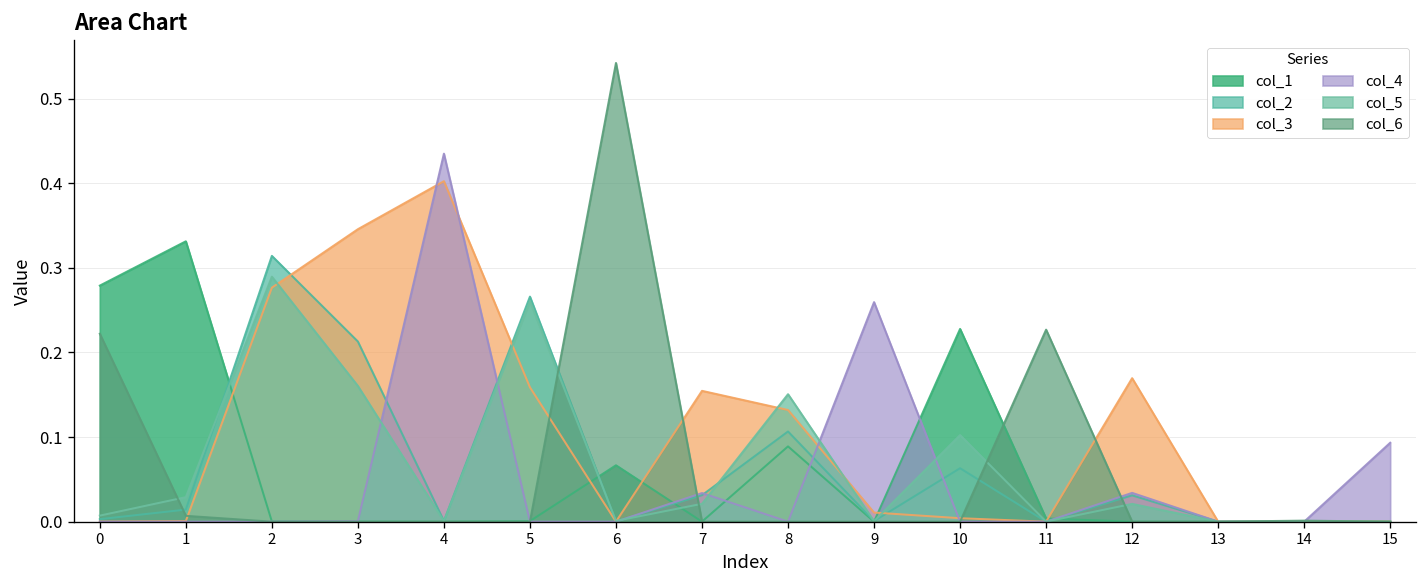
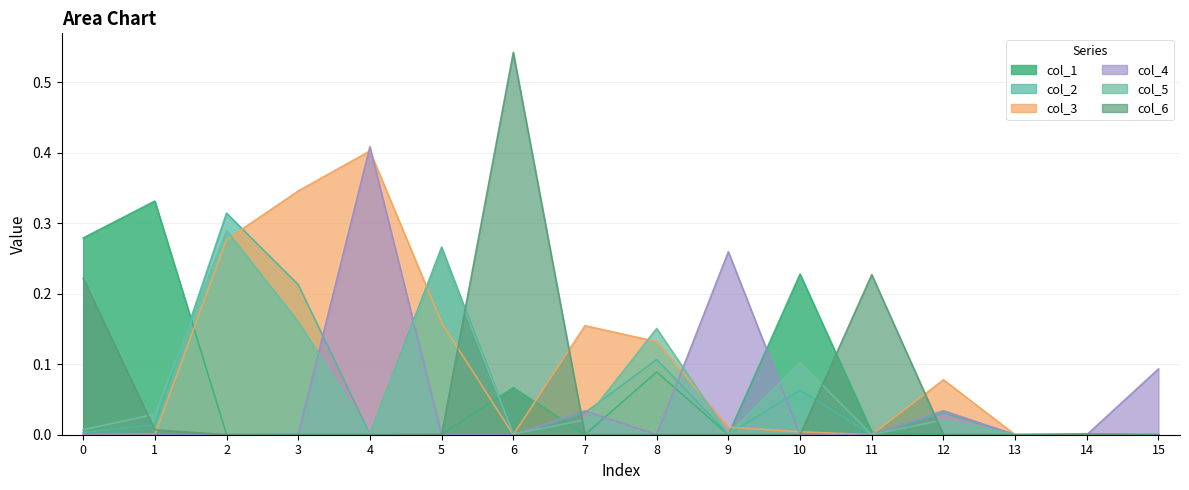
  {
    "col_3": {
      "2": 0.28,
      "3": 0.35,
      "4": 0.40,
      "5": 0.16,
      "7": 0.15,
      "8": 0.13,
      "9": 0.01,
      "10": 0.00,
-     "12": 0.17
+     "12": 0.08
    },
    "col_4": {
-     "4": 0.44,
+     "4": 0.41,
      "9": 0.26,
      "15": 0.09
    }
  }
